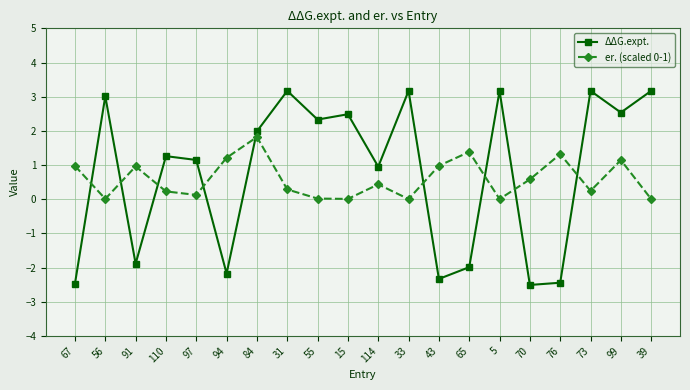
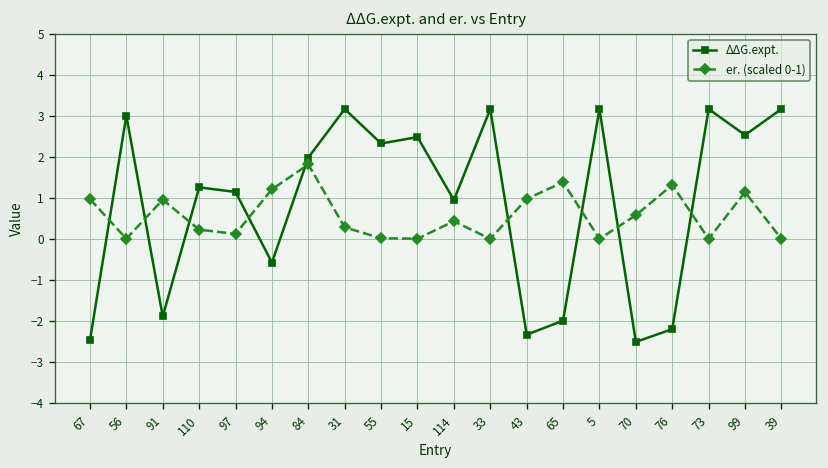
  {
    "ΔΔG.expt.": {
      "67": -2.5,
      "56": 3.0,
      "91": -1.9,
      "110": 1.3,
      "97": 1.1,
-     "94": -2.2,
+     "94": -0.6,
      "84": 2.0,
      "31": 3.2,
      "55": 2.3,
      "15": 2.5,
      "114": 1.0,
      "33": 3.2,
      "43": -2.3,
      "65": -2.0,
      "5": 3.2,
      "70": -2.5,
-     "76": -2.4,
+     "76": -2.2,
      "73": 3.2,
      "99": 2.5,
      "39": 3.2
    },
    "er. (scaled 0-1)": {
      "67": 1.0,
      "56": 0.0,
      "91": 1.0,
      "110": 0.2,
      "97": 0.1,
      "94": 1.2,
      "84": 1.8,
      "31": 0.3,
      "55": 0.0,
      "15": 0.0,
      "114": 0.4,
      "33": 0.0,
      "43": 1.0,
      "65": 1.4,
      "5": 0.0,
      "70": 0.6,
      "76": 1.3,
-     "73": 0.2,
+     "73": 0.0,
      "99": 1.1,
      "39": 0.0
    }
  }
